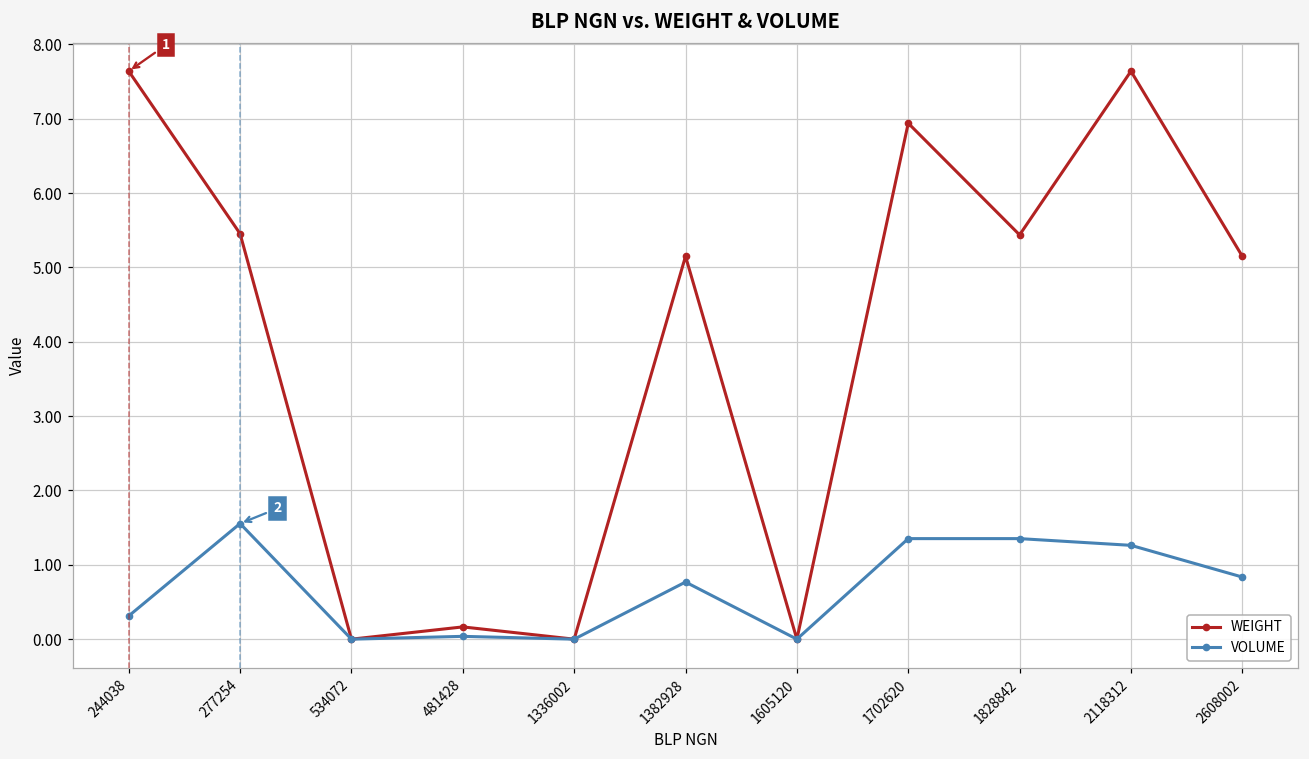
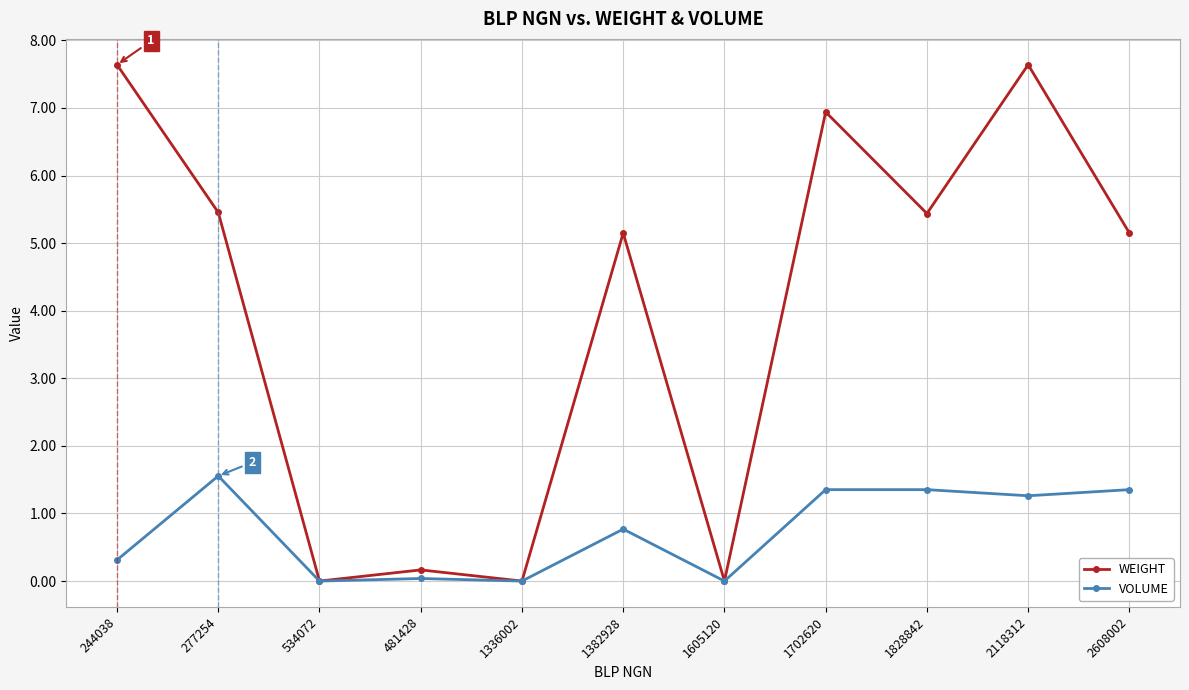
  {
    "WEIGHT": {
      "244038": 7.6,
      "277254": 5.5,
      "481428": 0.2,
      "1382928": 5.2,
      "1702620": 6.9,
      "1828842": 5.4,
      "2118312": 7.6,
      "2608002": 5.2
    },
    "VOLUME": {
      "244038": 0.3,
      "277254": 1.6,
      "481428": 0.0,
      "1382928": 0.8,
      "1702620": 1.4,
      "1828842": 1.4,
      "2118312": 1.3,
-     "2608002": 0.8
+     "2608002": 1.4
    }
  }
